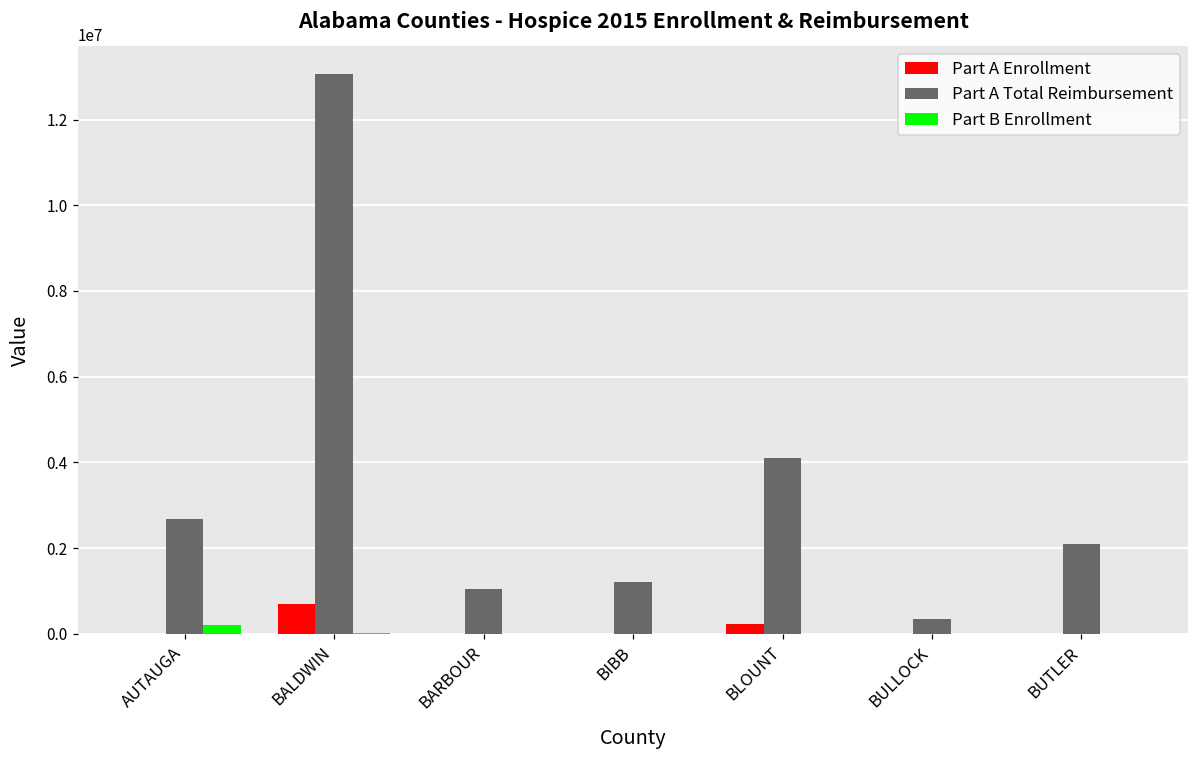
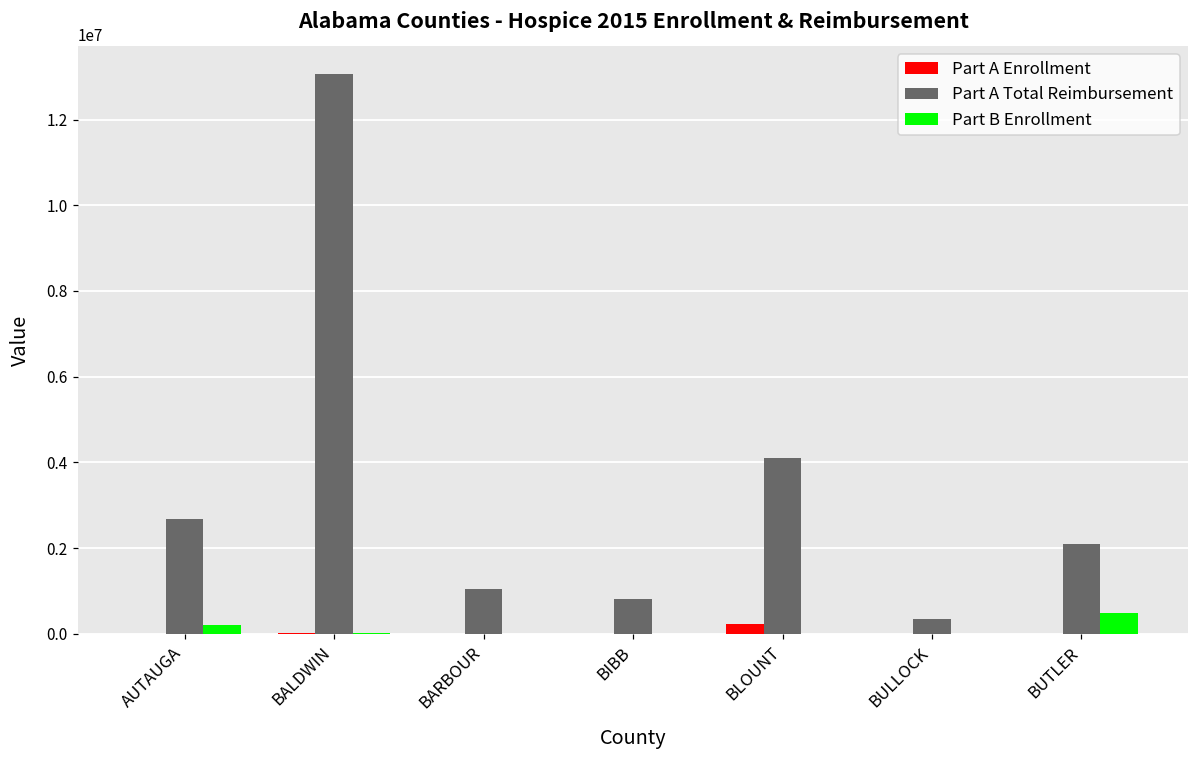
  {
    "Part A Enrollment": {
-     "BALDWIN": 700000,
+     "BALDWIN": 0,
      "BLOUNT": 200000
    },
    "Part A Total Reimbursement": {
      "AUTAUGA": 2700000,
      "BALDWIN": 13100000,
      "BARBOUR": 1000000,
-     "BIBB": 1200000,
+     "BIBB": 800000,
      "BLOUNT": 4100000,
      "BULLOCK": 400000,
      "BUTLER": 2100000
    },
    "Part B Enrollment": {
      "AUTAUGA": 200000,
-     "BUTLER": 0
+     "BUTLER": 500000
    }
  }
